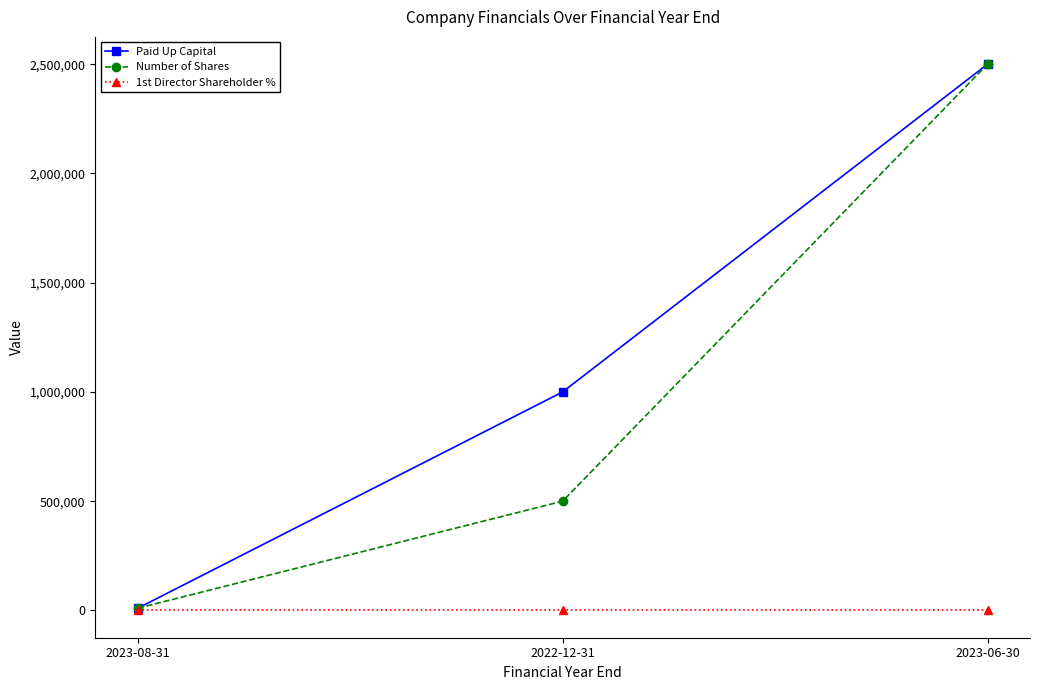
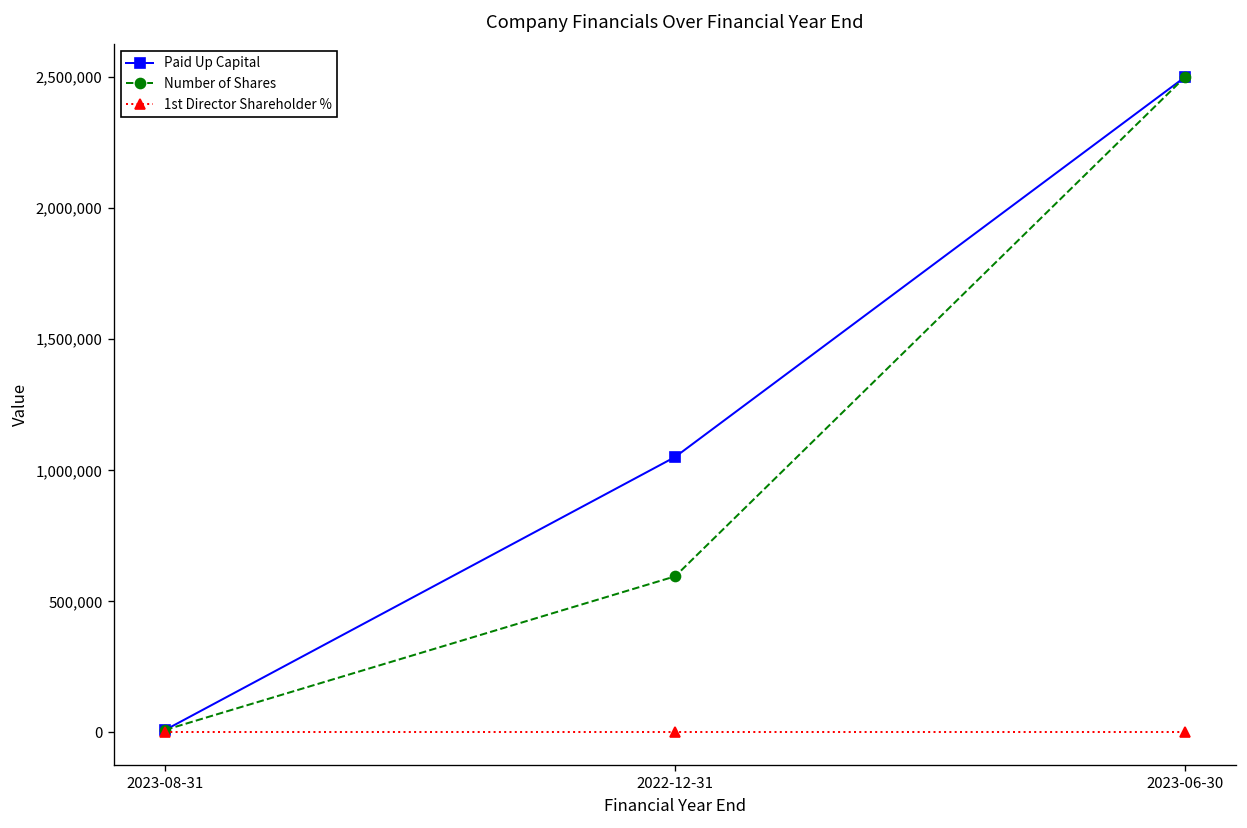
  {
    "Paid Up Capital": {
-     "2022-12-31": "1,000,000"
+     "2022-12-31": "1,050,000"
    },
    "Number of Shares": {
-     "2022-12-31": "500,000"
+     "2022-12-31": "600,000"
    },
    "1st Director Shareholder %": {
      "2022-12-31": "0",
      "2023-06-30": "0"
    }
  }
